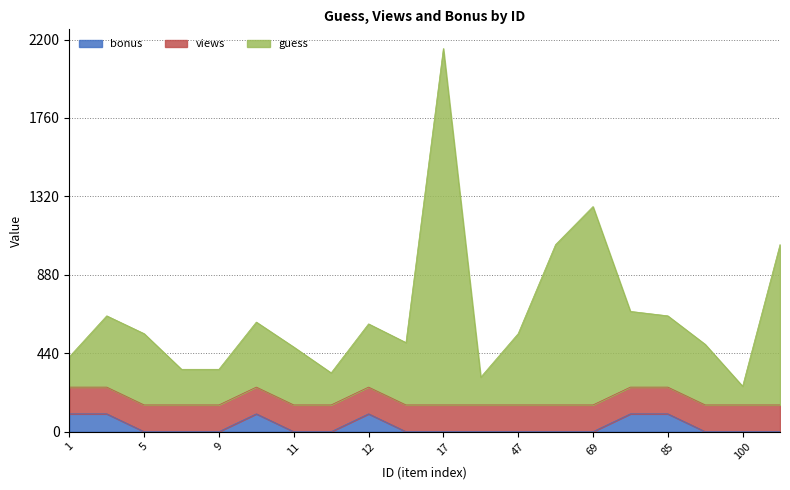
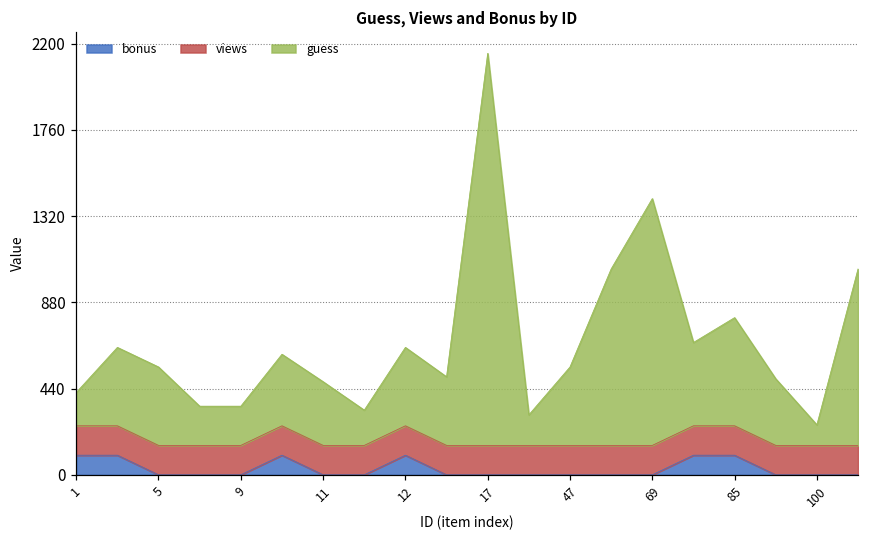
  {
    "bonus": {
      "1": 100,
      "5": 0,
      "9": 0,
      "11": 0,
      "12": 100,
      "17": 0,
      "47": 0,
      "69": 0,
      "85": 100,
      "100": 0
    },
    "views": {
      "1": 150,
      "5": 150,
      "9": 150,
      "11": 150,
      "12": 150,
      "17": 150,
      "47": 150,
      "69": 150,
      "85": 150,
      "100": 150
    },
    "guess": {
      "1": 170,
      "5": 400,
      "9": 200,
      "11": 330,
-     "12": 350,
+     "12": 400,
      "17": 2000,
      "47": 400,
-     "69": 1110,
-     "85": 400,
+     "69": 1260,
+     "85": 550,
      "100": 110
    }
  }
